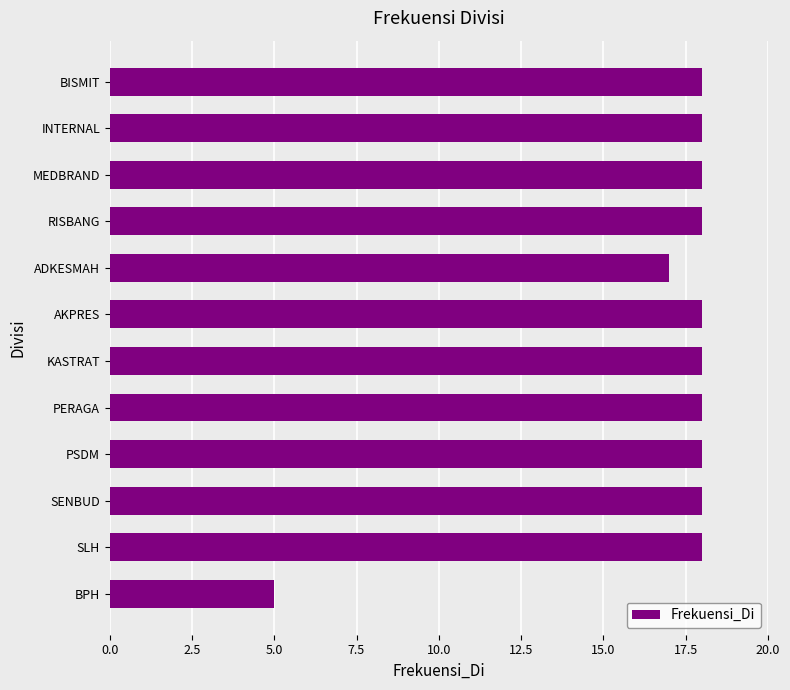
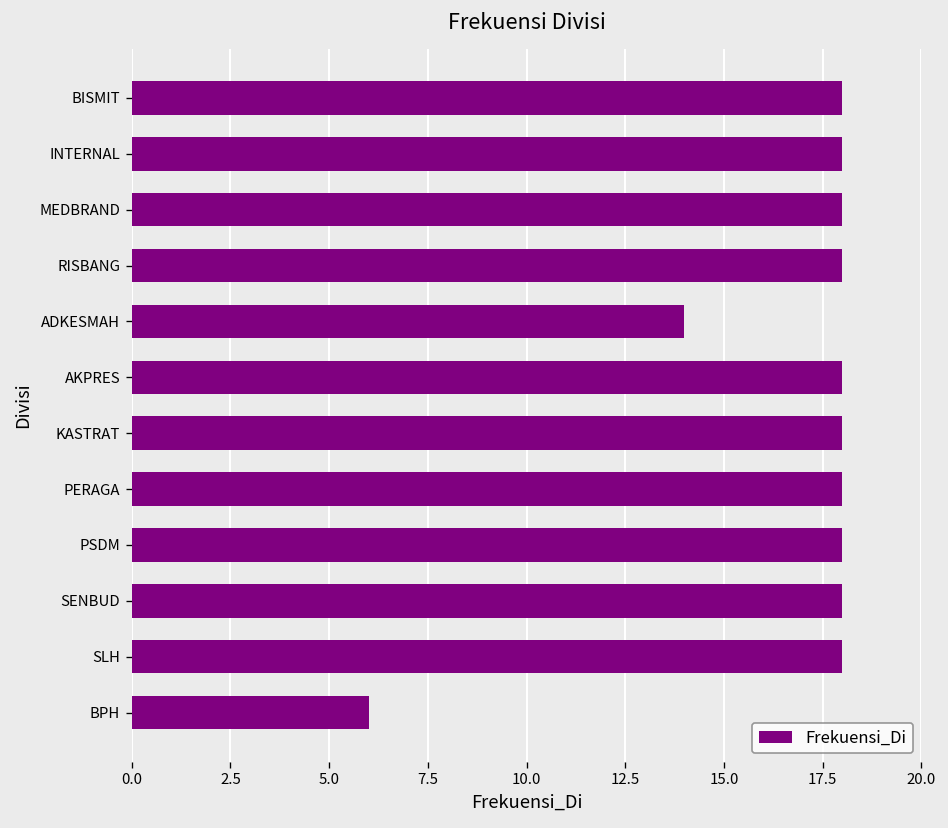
  {
    "BISMIT": 18,
    "INTERNAL": 18,
    "MEDBRAND": 18,
    "RISBANG": 18,
-   "ADKESMAH": 17,
+   "ADKESMAH": 14,
    "AKPRES": 18,
    "KASTRAT": 18,
    "PERAGA": 18,
    "PSDM": 18,
    "SENBUD": 18,
    "SLH": 18,
-   "BPH": 5
+   "BPH": 6
  }
